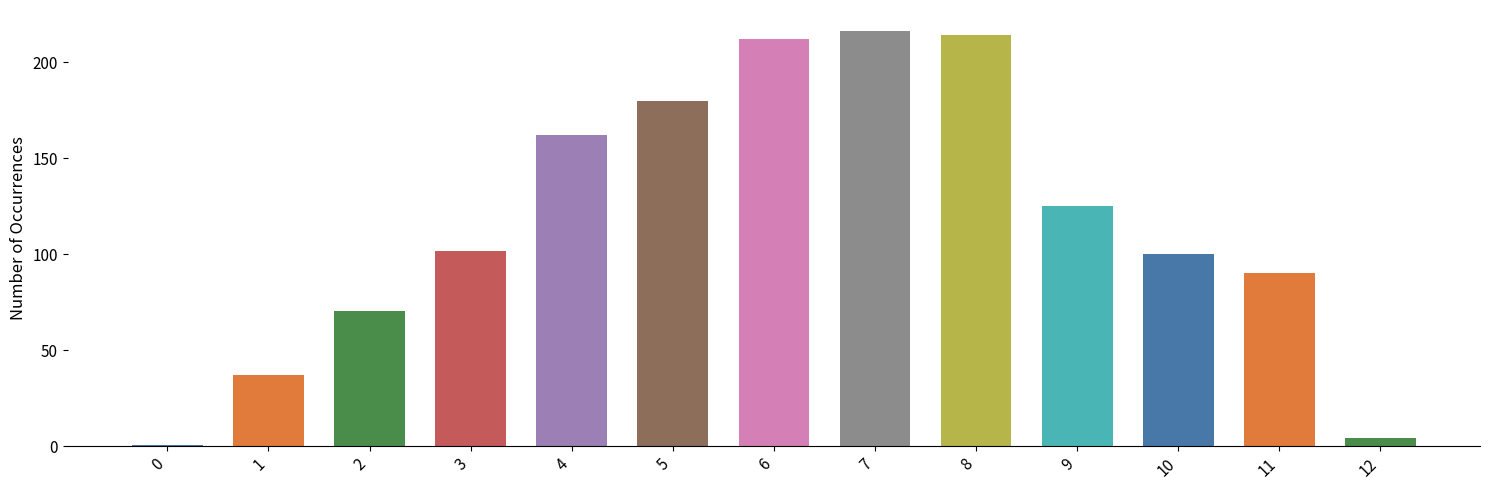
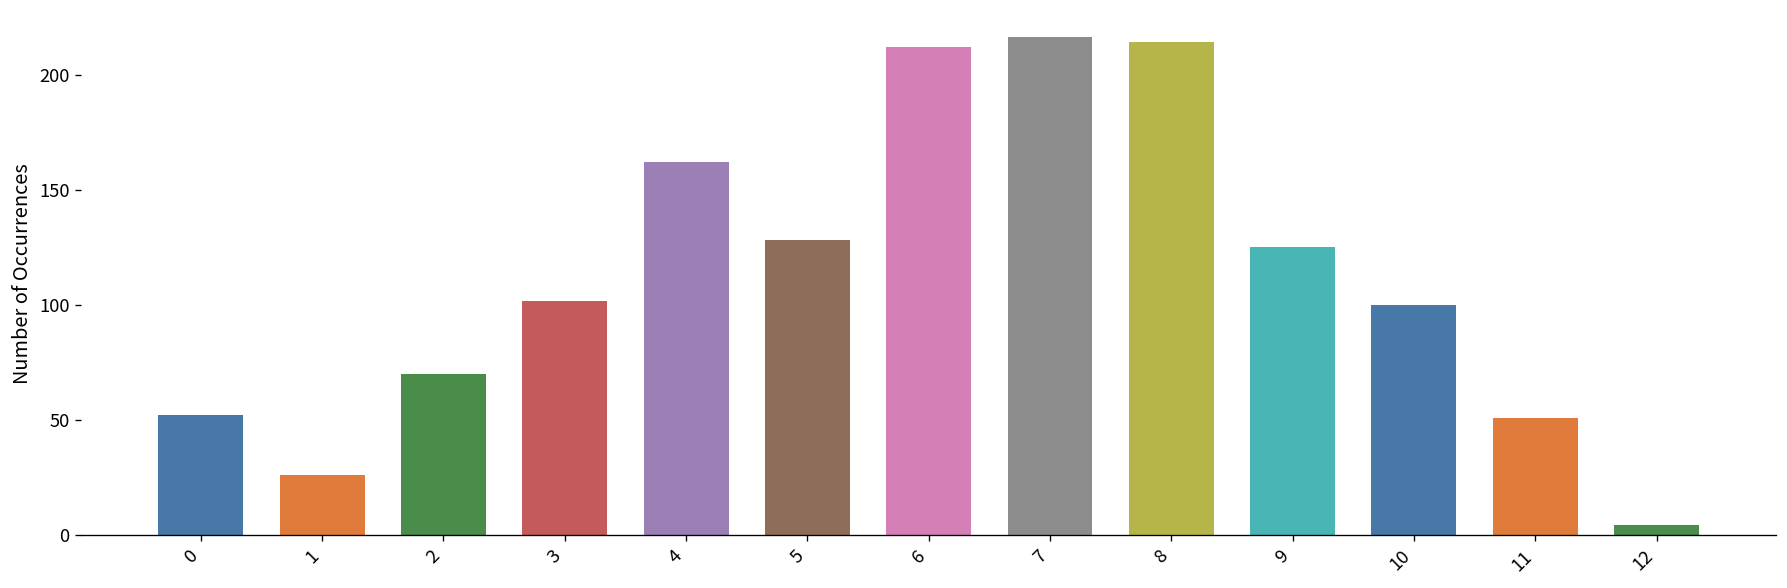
  {
-   "0": 1,
-   "1": 37,
+   "0": 52,
+   "1": 26,
    "2": 70,
    "3": 102,
    "4": 162,
-   "5": 180,
+   "5": 128,
    "6": 212,
    "7": 216,
    "8": 214,
    "9": 125,
    "10": 100,
-   "11": 90,
+   "11": 51,
    "12": 4
  }
